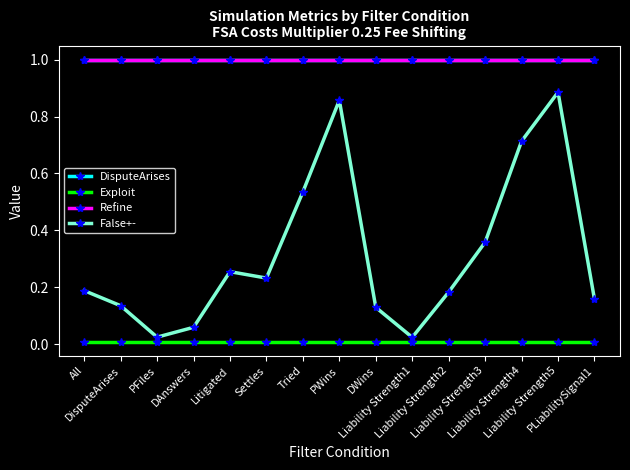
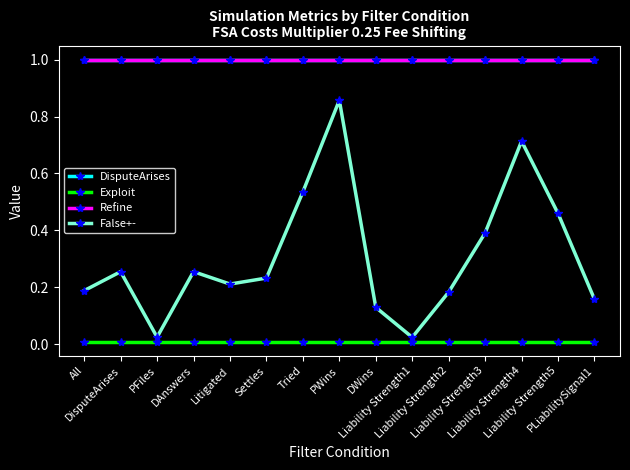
  {
    "Refine": {
      "All": 1.00,
      "DisputeArises": 1.00,
      "PFiles": 1.00,
      "DAnswers": 1.00,
      "Litigated": 1.00,
      "Settles": 1.00,
      "Tried": 1.00,
      "PWins": 1.00,
      "DWins": 1.00,
      "Liability Strength1": 1.00,
      "Liability Strength2": 1.00,
      "Liability Strength3": 1.00,
      "Liability Strength4": 1.00,
      "Liability Strength5": 1.00,
      "PLiabilitySignal1": 1.00
    },
    "Exploit": {
      "All": 0.01,
      "DisputeArises": 0.01,
      "PFiles": 0.01,
      "DAnswers": 0.01,
      "Litigated": 0.01,
      "Settles": 0.01,
      "Tried": 0.01,
      "PWins": 0.01,
      "DWins": 0.01,
      "Liability Strength1": 0.01,
      "Liability Strength2": 0.01,
      "Liability Strength3": 0.01,
      "Liability Strength4": 0.01,
      "Liability Strength5": 0.01,
      "PLiabilitySignal1": 0.01
    },
    "False+-": {
      "All": 0.19,
-     "DisputeArises": 0.13,
+     "DisputeArises": 0.25,
      "PFiles": 0.02,
-     "DAnswers": 0.06,
-     "Litigated": 0.25,
+     "DAnswers": 0.25,
+     "Litigated": 0.21,
      "Settles": 0.23,
      "Tried": 0.53,
      "PWins": 0.86,
      "DWins": 0.13,
      "Liability Strength1": 0.02,
      "Liability Strength2": 0.18,
-     "Liability Strength3": 0.36,
+     "Liability Strength3": 0.39,
      "Liability Strength4": 0.71,
-     "Liability Strength5": 0.89,
+     "Liability Strength5": 0.46,
      "PLiabilitySignal1": 0.16
    }
  }
